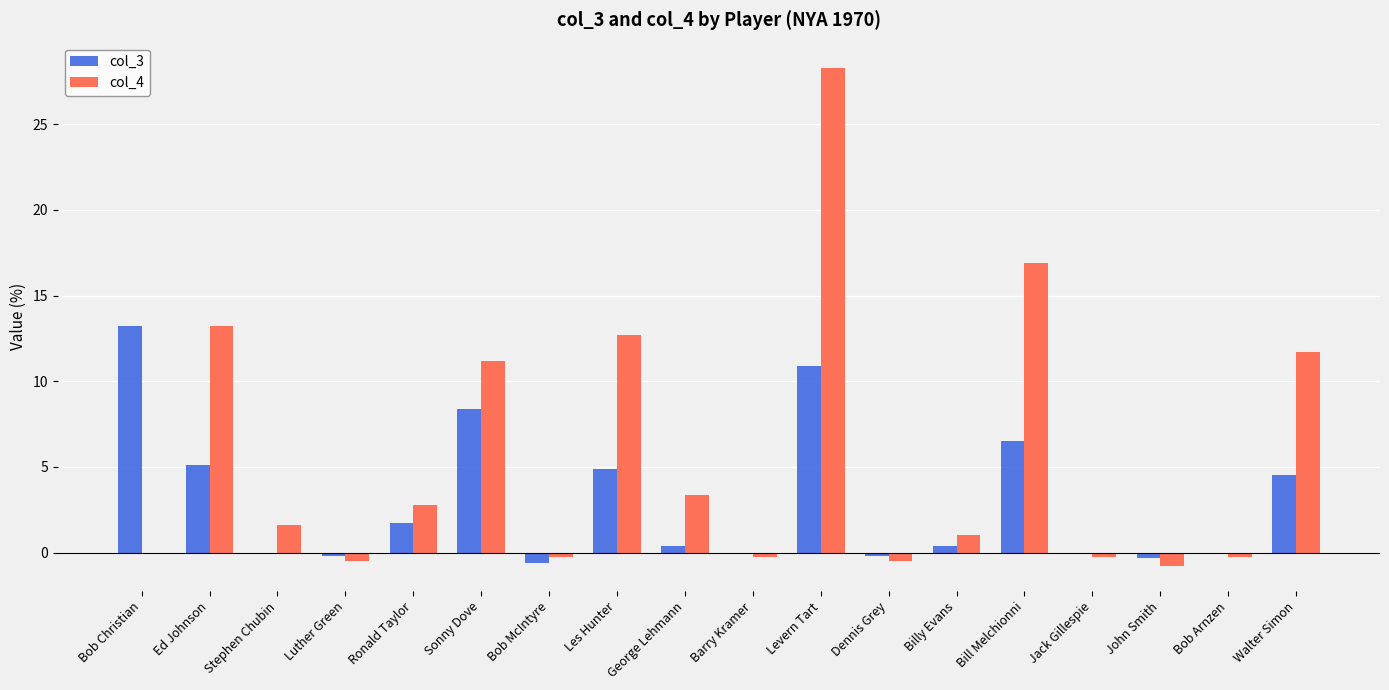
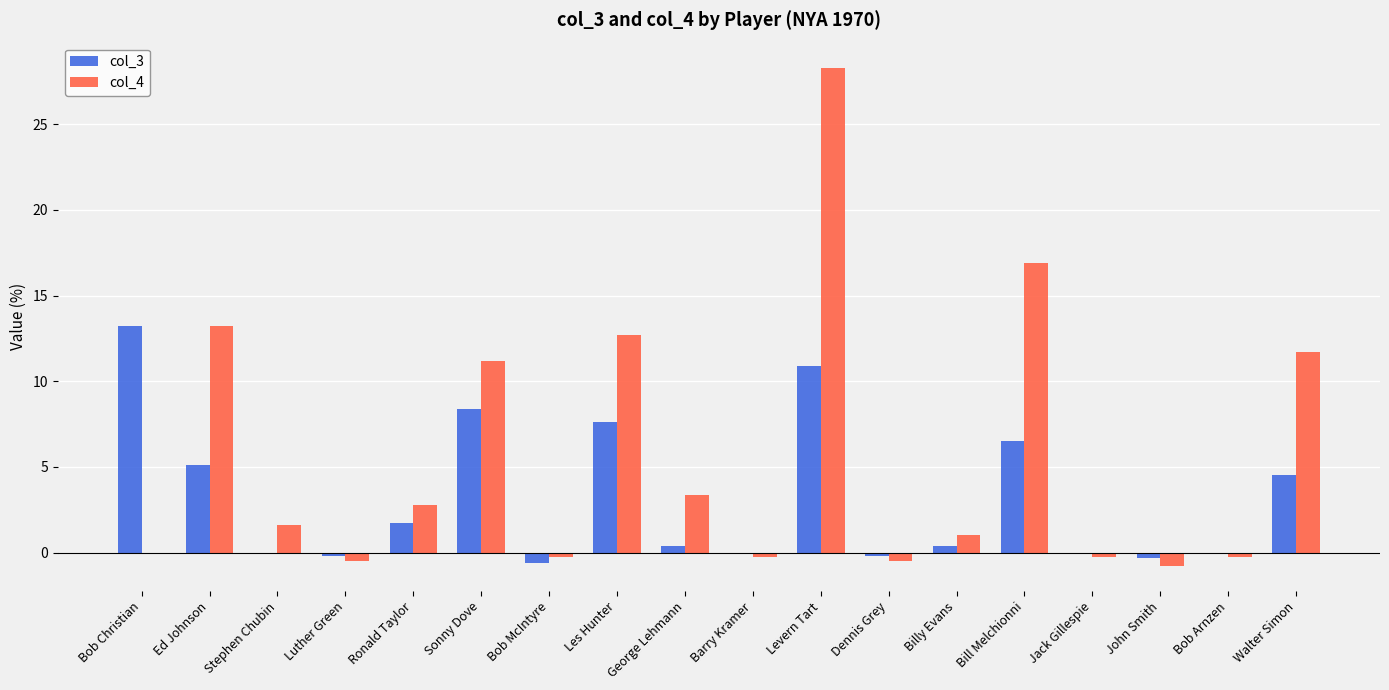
  {
    "col_3": {
      "Bob Christian": 13.2,
      "Ed Johnson": 5.1,
      "Stephen Chubin": 0.0,
      "Luther Green": -0.2,
      "Ronald Taylor": 1.7,
      "Sonny Dove": 8.4,
      "Bob McIntyre": -0.6,
-     "Les Hunter": 4.9,
+     "Les Hunter": 7.6,
      "George Lehmann": 0.4,
      "Levern Tart": 10.9,
      "Dennis Grey": -0.2,
      "Billy Evans": 0.4,
      "Bill Melchionni": 6.5,
      "John Smith": -0.3,
      "Walter Simon": 4.5
    },
    "col_4": {
      "Bob Christian": 0.0,
      "Ed Johnson": 13.2,
      "Stephen Chubin": 1.6,
      "Luther Green": -0.5,
      "Ronald Taylor": 2.8,
      "Sonny Dove": 11.2,
      "Bob McIntyre": -0.3,
      "Les Hunter": 12.7,
      "George Lehmann": 3.4,
      "Barry Kramer": -0.3,
      "Levern Tart": 28.3,
      "Dennis Grey": -0.5,
      "Billy Evans": 1.0,
      "Bill Melchionni": 16.9,
      "Jack Gillespie": -0.3,
      "John Smith": -0.8,
      "Bob Arnzen": -0.3,
      "Walter Simon": 11.7
    }
  }
